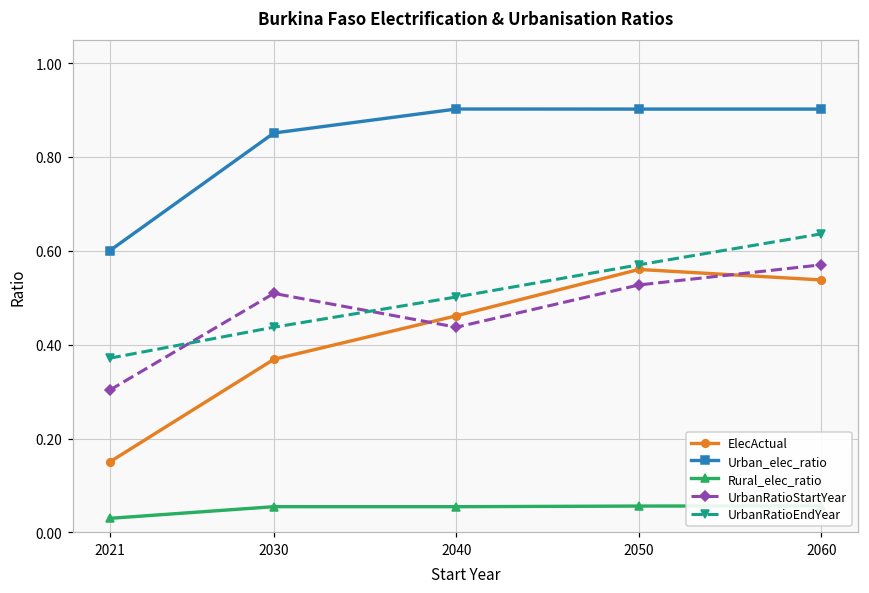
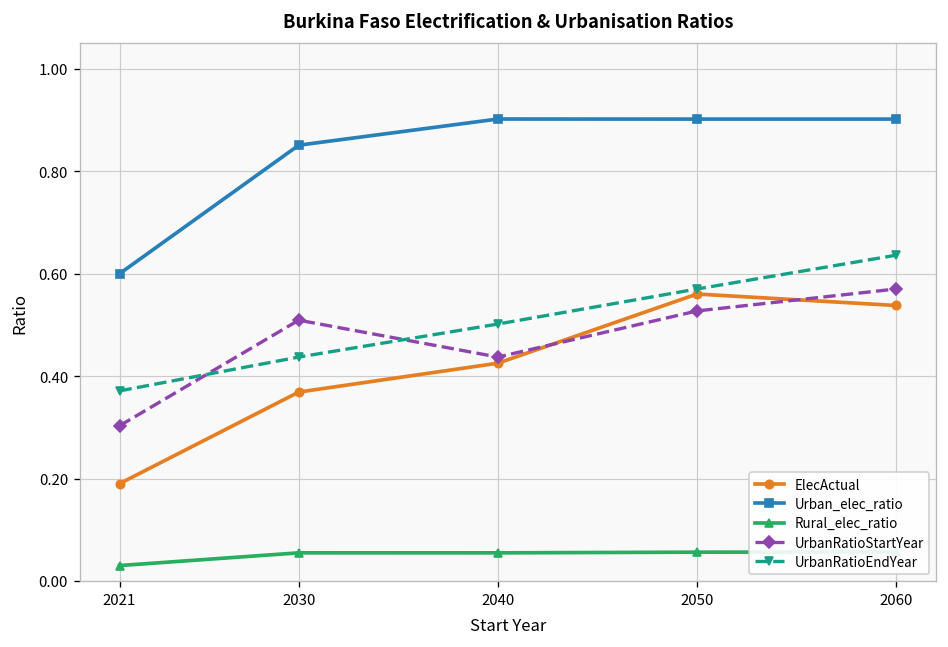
  {
    "ElecActual": {
-     "2021": 0.15,
+     "2021": 0.19,
      "2030": 0.37,
-     "2040": 0.46,
+     "2040": 0.43,
      "2050": 0.56,
      "2060": 0.54
    },
    "Urban_elec_ratio": {
      "2021": 0.60,
      "2030": 0.85,
      "2040": 0.90,
      "2050": 0.90,
      "2060": 0.90
    },
    "UrbanRatioStartYear": {
      "2021": 0.30,
      "2030": 0.51,
      "2040": 0.44,
      "2050": 0.53,
      "2060": 0.57
    }
  }
